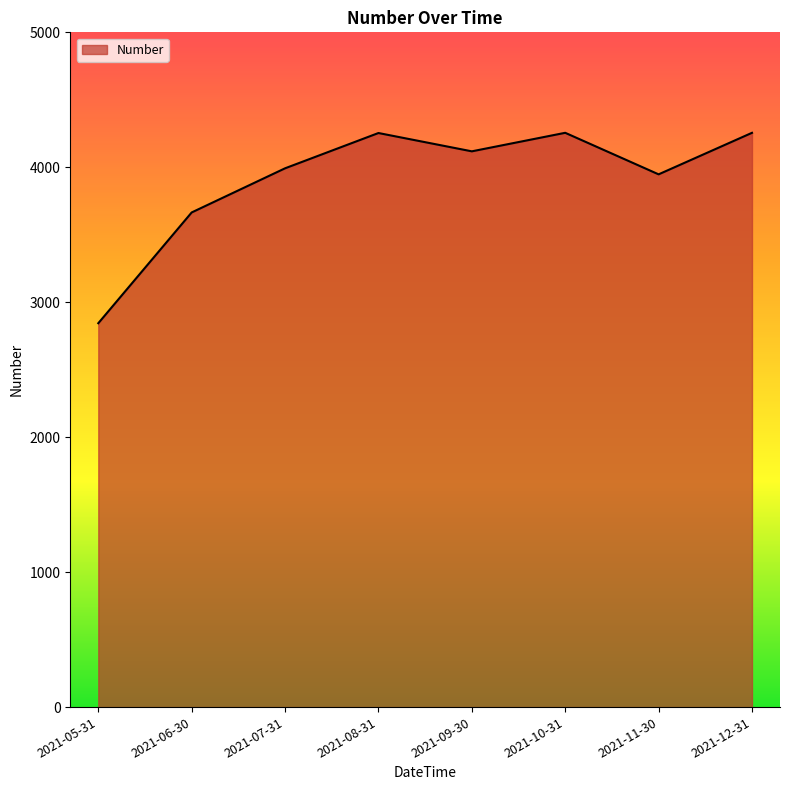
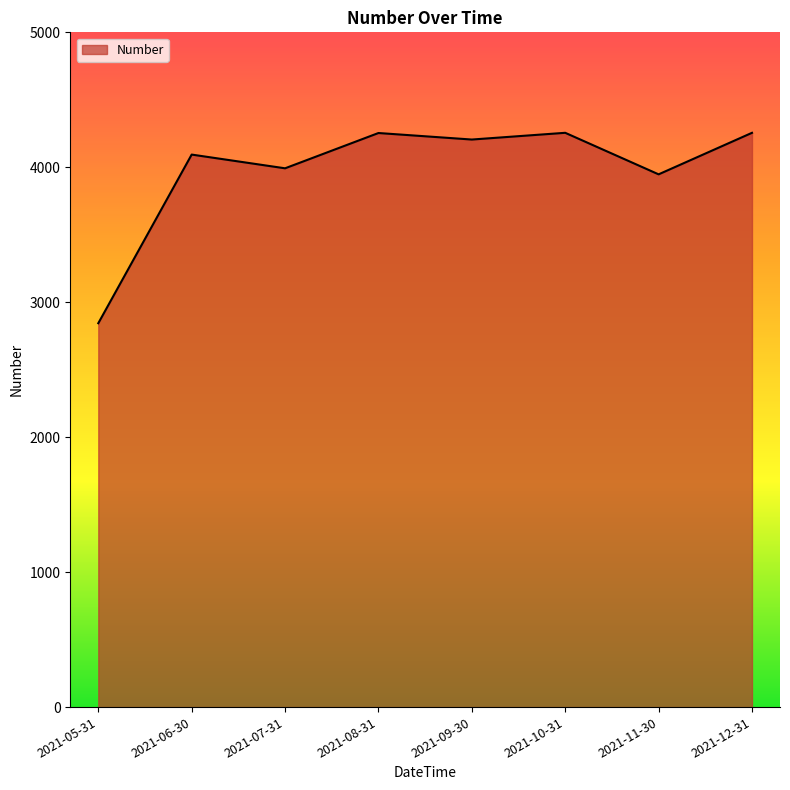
  {
    "2021-05-31": 2840,
-   "2021-06-30": 3670,
+   "2021-06-30": 4090,
    "2021-07-31": 3990,
    "2021-08-31": 4250,
-   "2021-09-30": 4120,
+   "2021-09-30": 4210,
    "2021-10-31": 4260,
    "2021-11-30": 3950,
    "2021-12-31": 4260
  }
